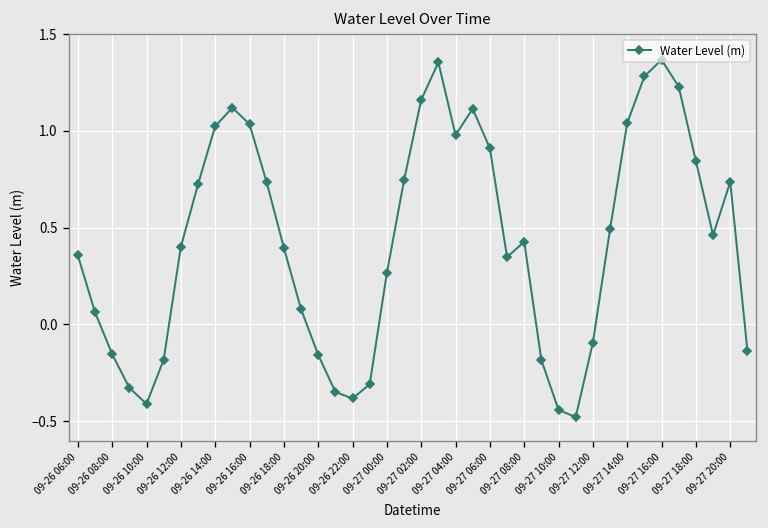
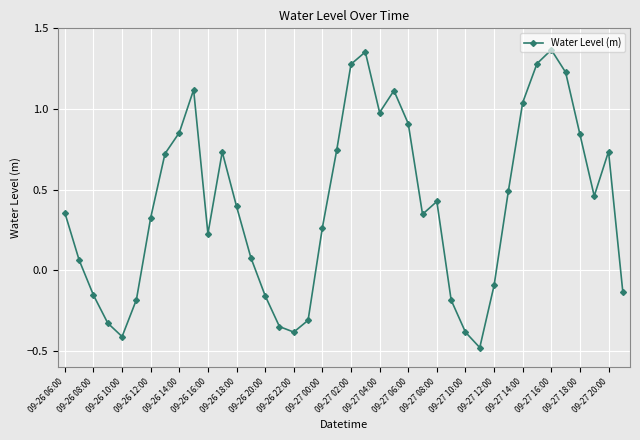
  {
    "09-26 06:00": 0.36,
    "09-26 08:00": -0.15,
    "09-26 10:00": -0.41,
-   "09-26 12:00": 0.40,
-   "09-26 14:00": 1.02,
-   "09-26 16:00": 1.03,
+   "09-26 12:00": 0.33,
+   "09-26 14:00": 0.85,
+   "09-26 16:00": 0.23,
    "09-26 18:00": 0.40,
    "09-26 20:00": -0.16,
    "09-26 22:00": -0.38,
    "09-27 00:00": 0.27,
-   "09-27 02:00": 1.16,
+   "09-27 02:00": 1.28,
    "09-27 04:00": 0.98,
    "09-27 06:00": 0.91,
    "09-27 08:00": 0.43,
-   "09-27 10:00": -0.44,
+   "09-27 10:00": -0.38,
    "09-27 12:00": -0.09,
    "09-27 14:00": 1.04,
    "09-27 18:00": 0.84,
    "09-27 20:00": 0.74
  }
